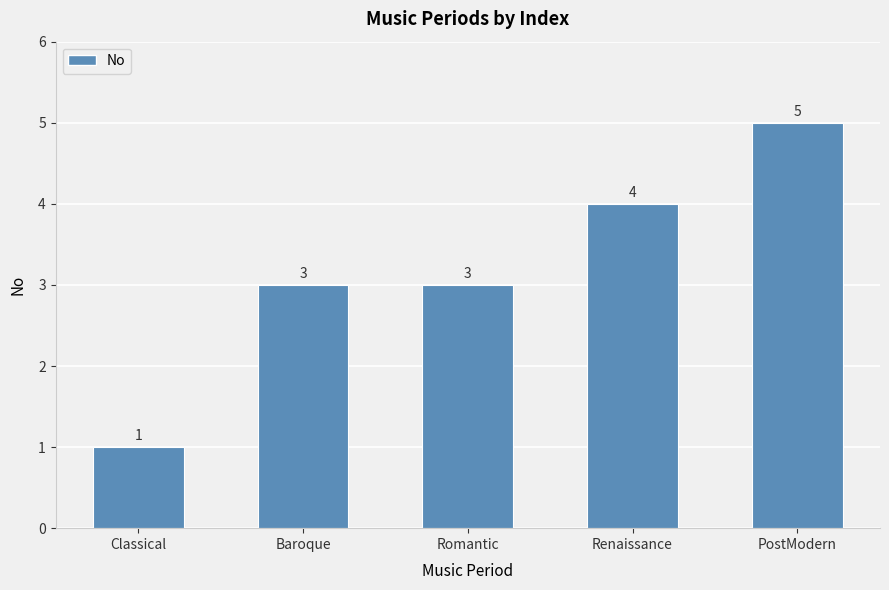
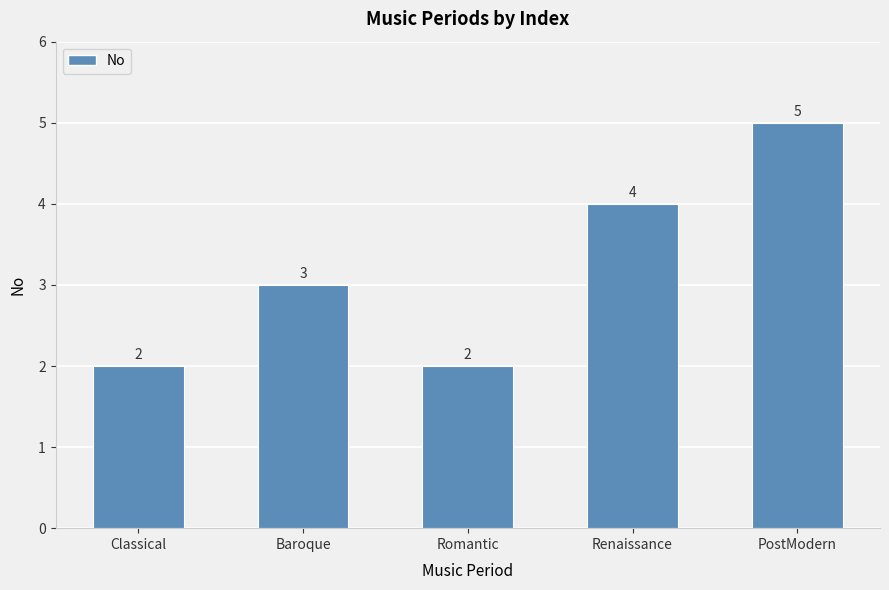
  {
-   "Classical": 1,
+   "Classical": 2,
    "Baroque": 3,
-   "Romantic": 3,
+   "Romantic": 2,
    "Renaissance": 4,
    "PostModern": 5
  }
